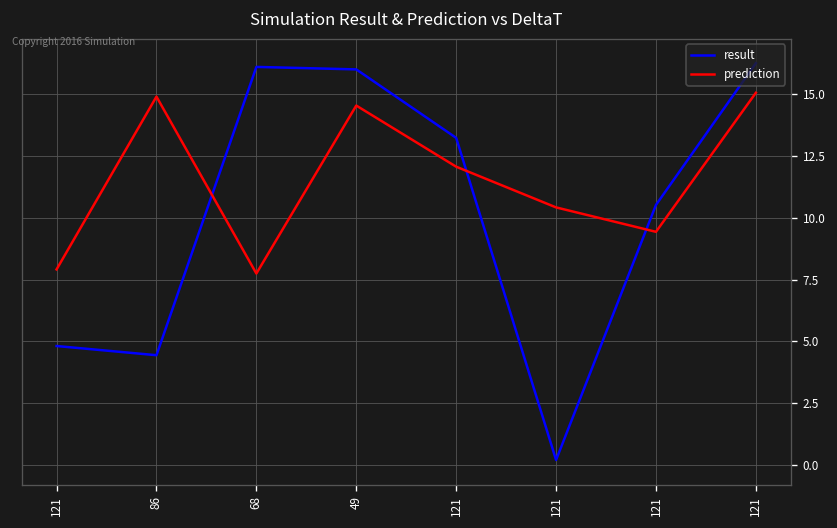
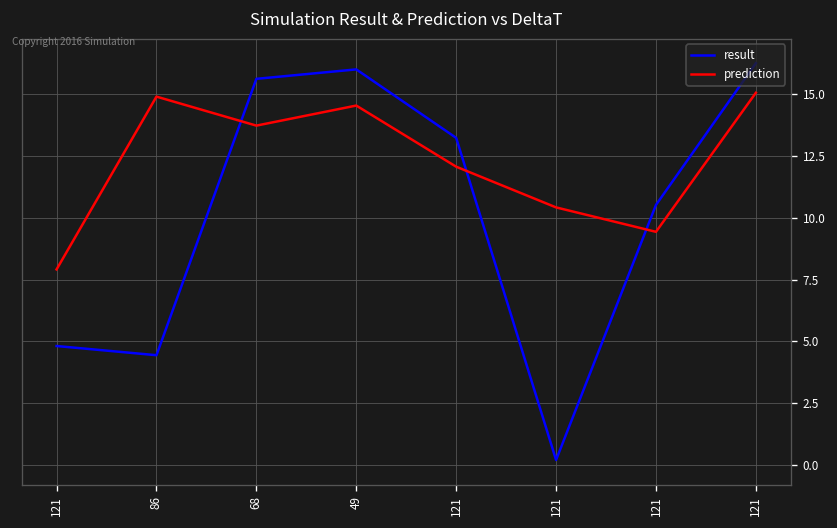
  {
    "result": {
      "86": 4.4,
-     "68": 16.1,
+     "68": 15.6,
      "49": 16.0
    },
    "prediction": {
      "86": 14.9,
-     "68": 7.7,
+     "68": 13.7,
      "49": 14.5
    }
  }
